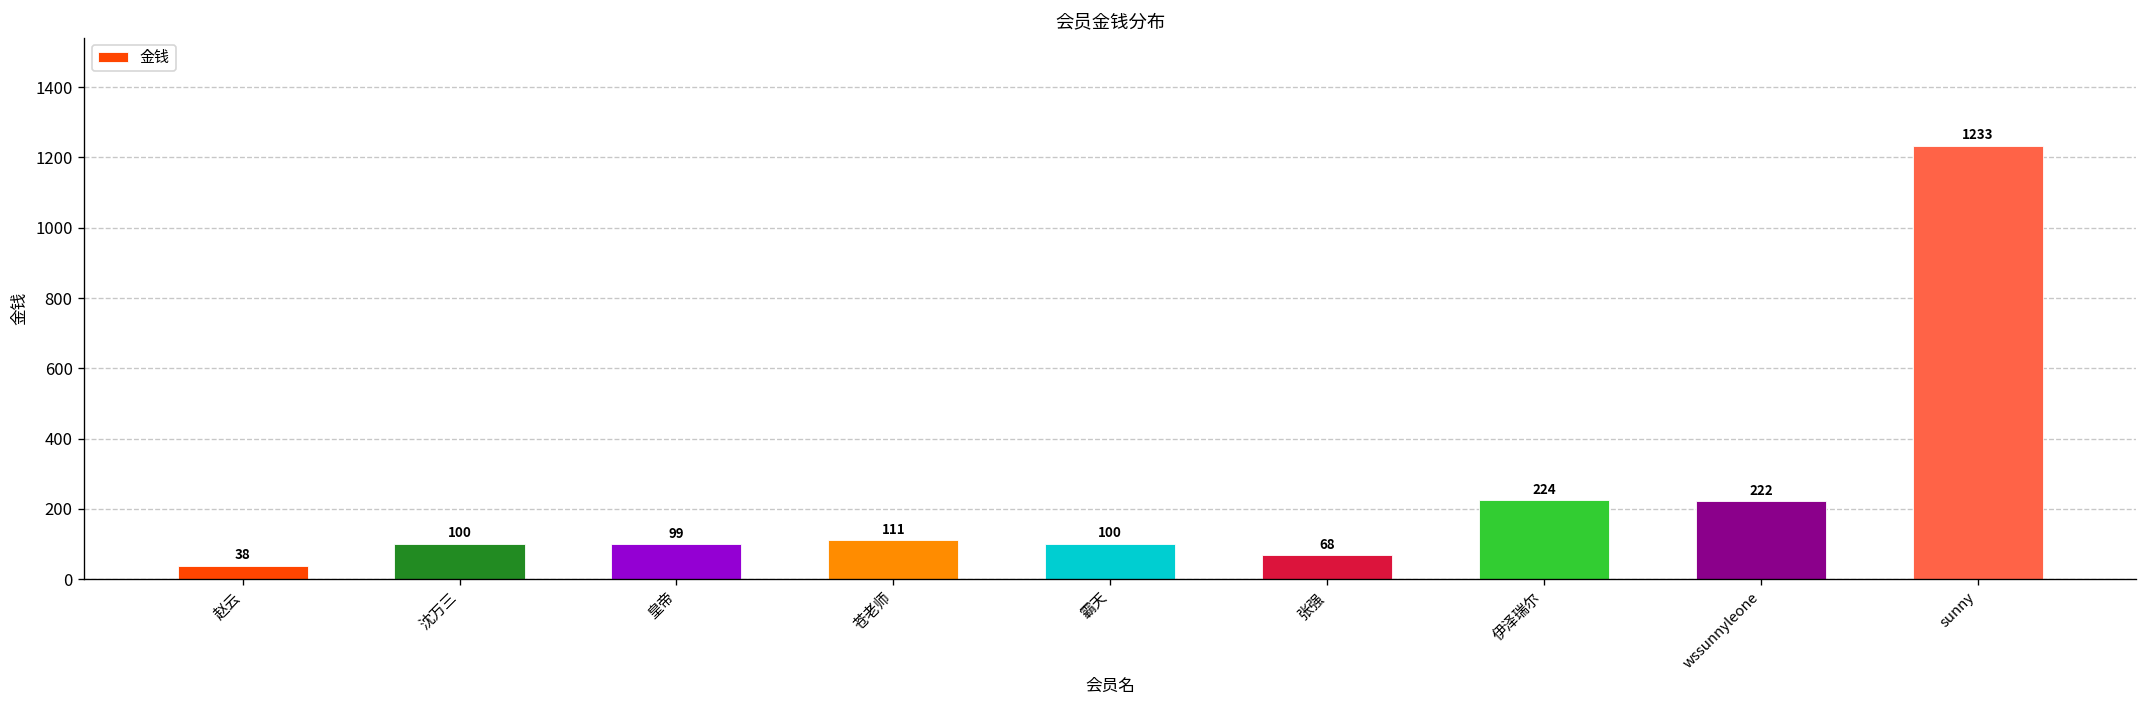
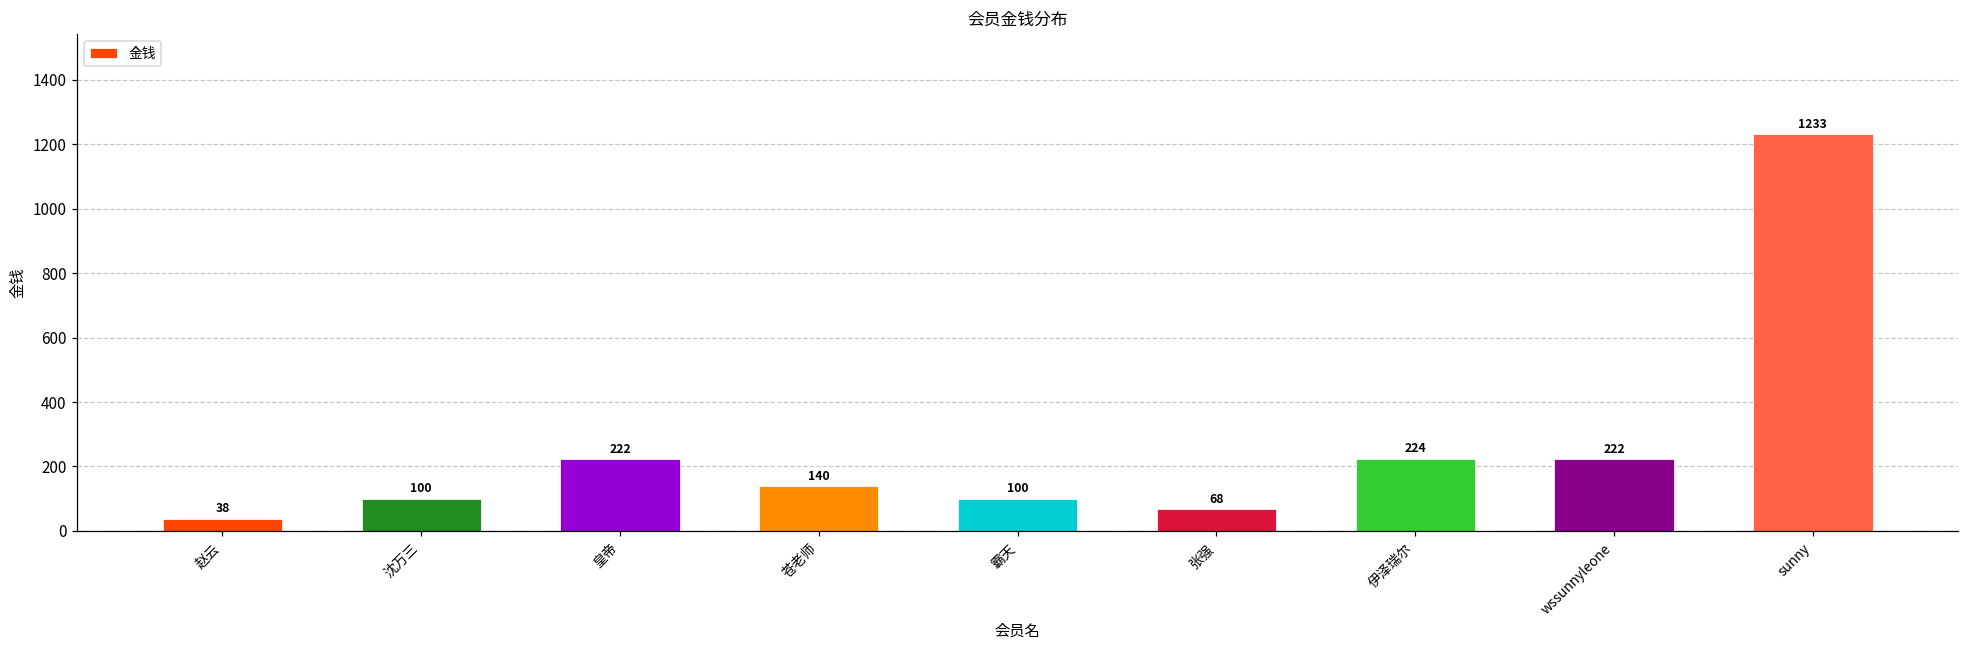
  {
    "赵云": 38,
    "沈万三": 100,
-   "皇帝": 99,
-   "苍老师": 111,
+   "皇帝": 222,
+   "苍老师": 140,
    "霸天": 100,
    "张强": 68,
    "伊泽瑞尔": 224,
    "wssunnyleone": 222,
    "sunny": 1233
  }
